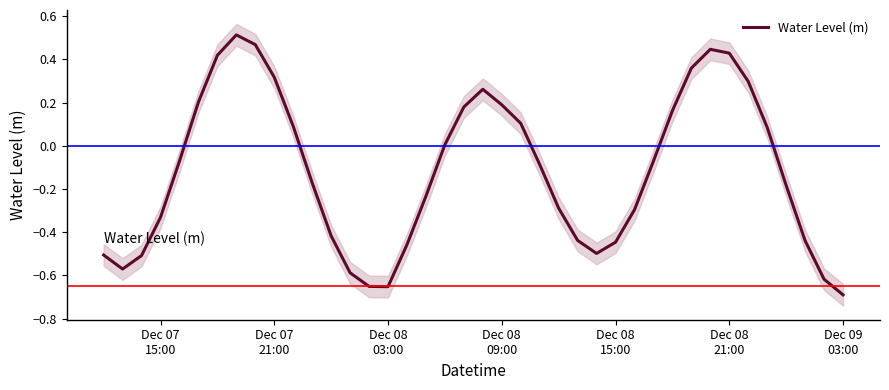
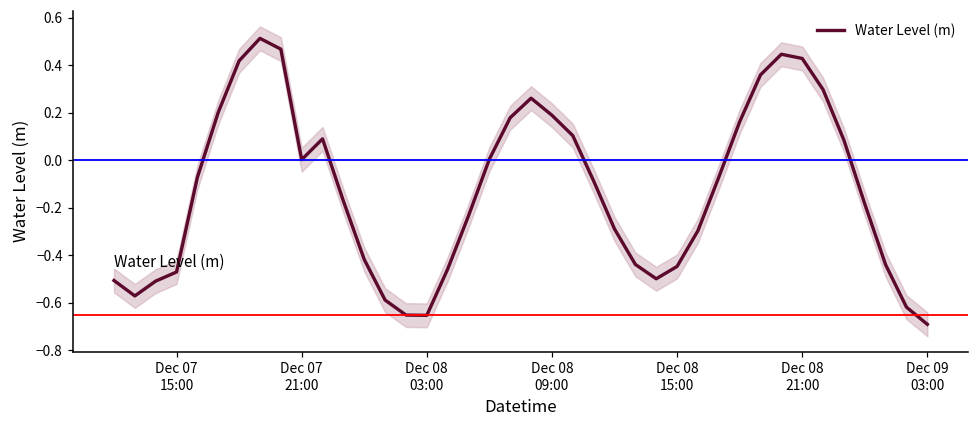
  {
    "Water Level (m)": {
-     "Dec 07 15:00": -0.33,
-     "Dec 07 21:00": 0.32,
+     "Dec 07 15:00": -0.47,
+     "Dec 07 21:00": 0.00,
      "Dec 08 03:00": -0.65,
      "Dec 08 09:00": 0.19,
      "Dec 08 15:00": -0.45,
      "Dec 08 21:00": 0.43,
      "Dec 09 03:00": -0.69
    }
  }
